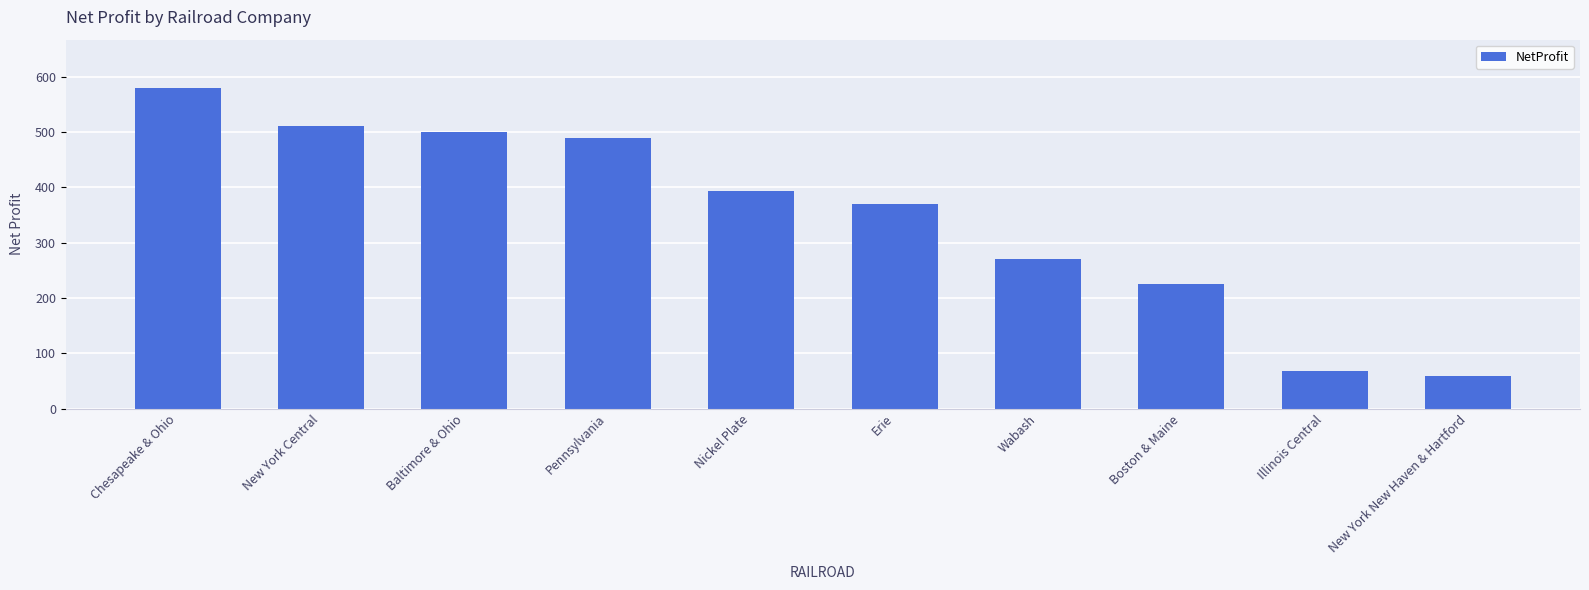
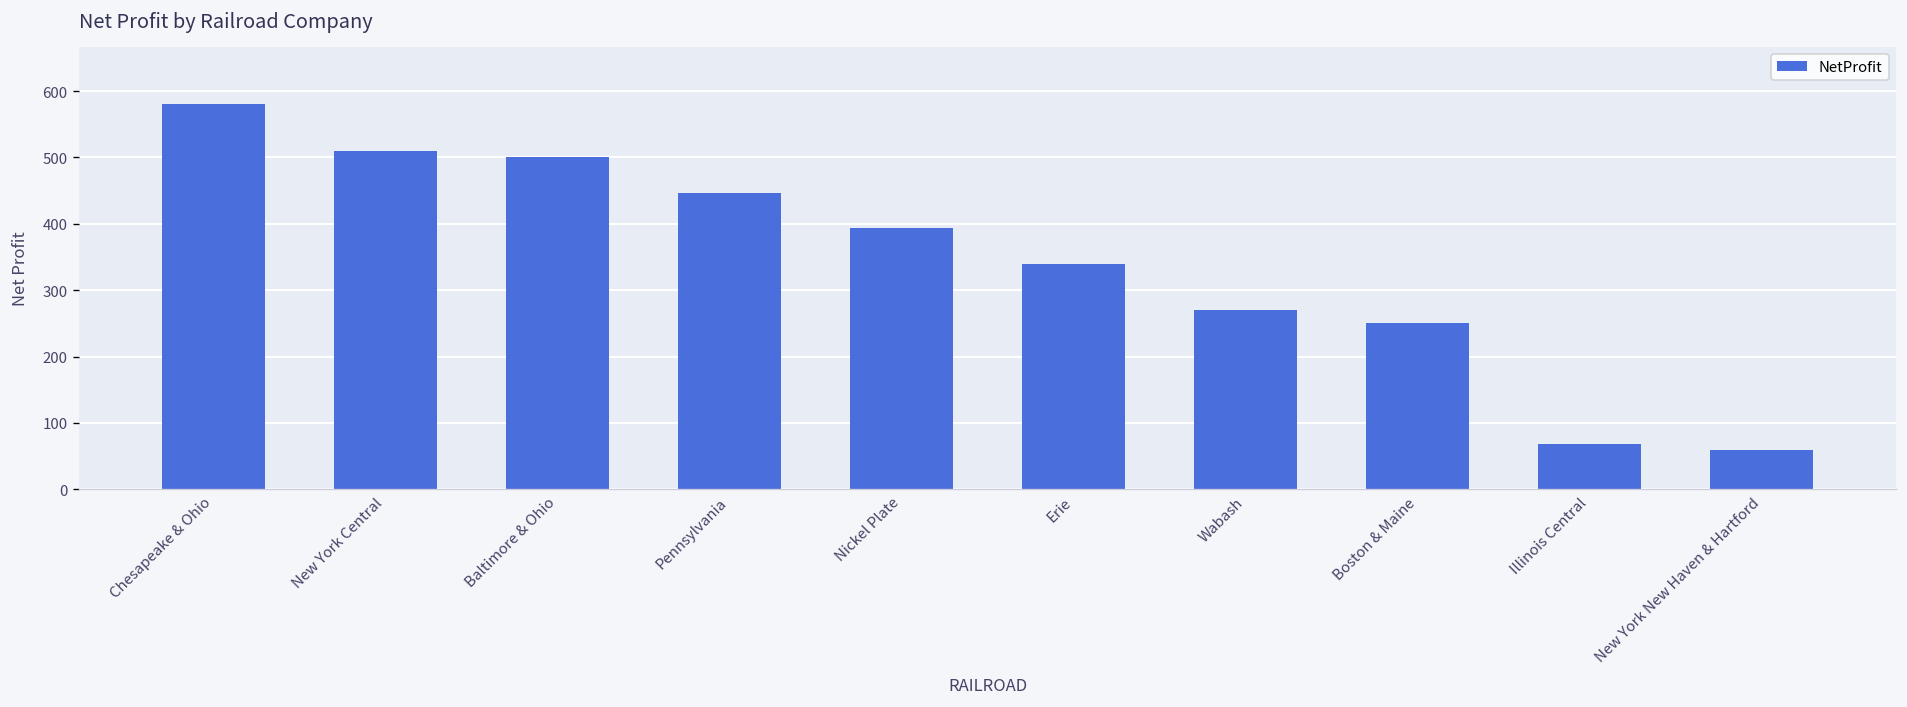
  {
    "Chesapeake & Ohio": 580,
    "New York Central": 510,
    "Baltimore & Ohio": 500,
-   "Pennsylvania": 490,
+   "Pennsylvania": 450,
    "Nickel Plate": 390,
-   "Erie": 370,
+   "Erie": 340,
    "Wabash": 270,
-   "Boston & Maine": 230,
+   "Boston & Maine": 250,
    "Illinois Central": 70,
    "New York New Haven & Hartford": 60
  }
